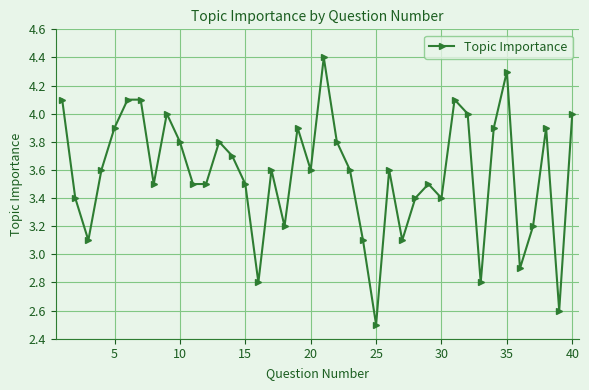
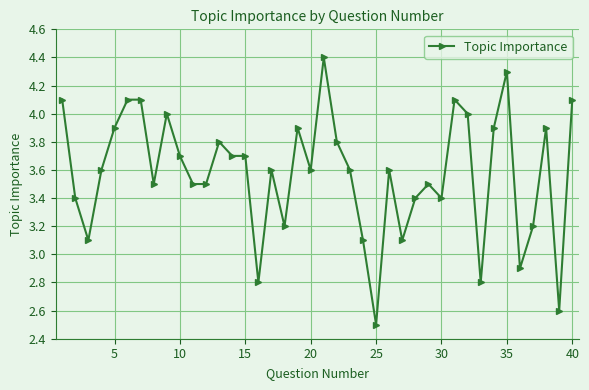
  {
    "5": 3.9,
-   "10": 3.8,
-   "15": 3.5,
+   "10": 3.7,
+   "15": 3.7,
    "20": 3.6,
    "25": 2.5,
    "30": 3.4,
    "35": 4.3,
-   "40": 4.0
+   "40": 4.1
  }
